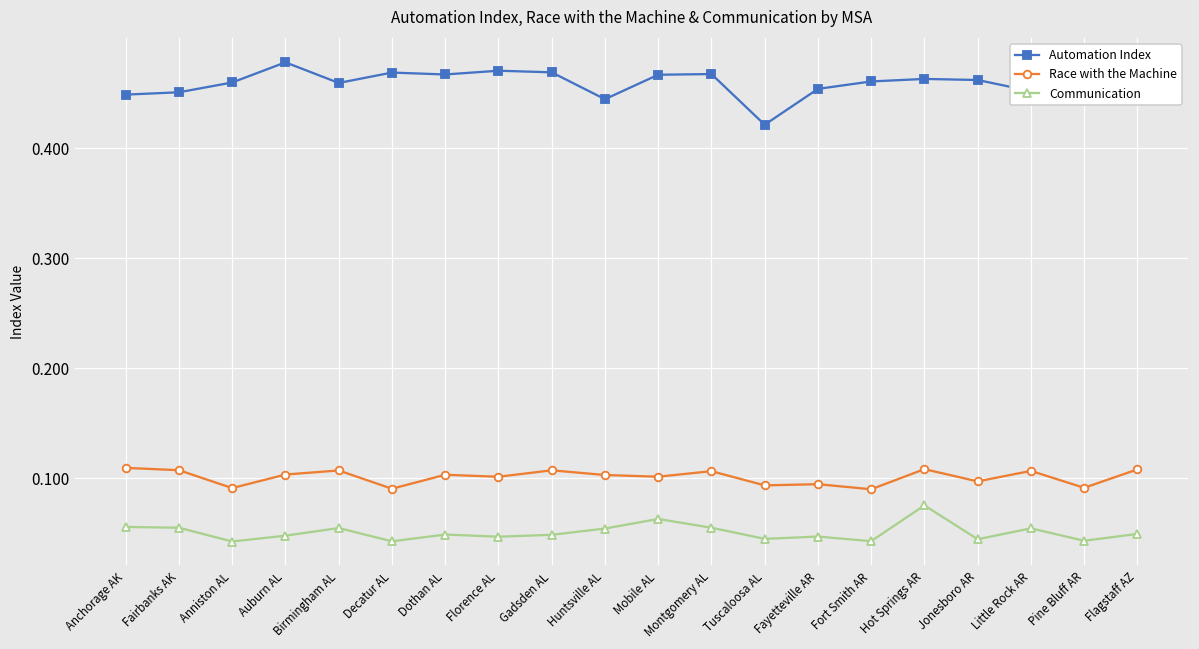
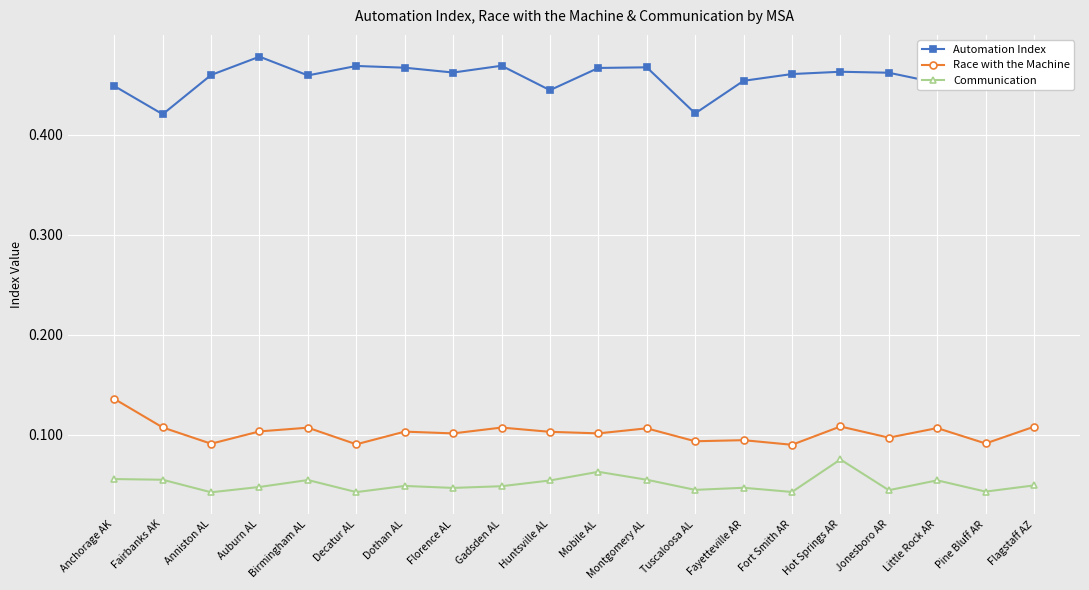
  {
    "Automation Index": {
      "Anchorage AK": 0.449,
-     "Fairbanks AK": 0.451,
+     "Fairbanks AK": 0.421,
      "Anniston AL": 0.460,
      "Auburn AL": 0.478,
      "Birmingham AL": 0.459,
      "Decatur AL": 0.469,
      "Dothan AL": 0.467,
-     "Florence AL": 0.470,
+     "Florence AL": 0.462,
      "Gadsden AL": 0.469,
      "Huntsville AL": 0.445,
      "Mobile AL": 0.467,
      "Montgomery AL": 0.467,
      "Tuscaloosa AL": 0.421,
      "Fayetteville AR": 0.454,
      "Fort Smith AR": 0.461,
      "Hot Springs AR": 0.463,
      "Jonesboro AR": 0.462
    },
    "Race with the Machine": {
-     "Anchorage AK": 0.109,
+     "Anchorage AK": 0.136,
      "Fairbanks AK": 0.107,
      "Anniston AL": 0.091,
      "Auburn AL": 0.103,
      "Birmingham AL": 0.107,
      "Decatur AL": 0.091,
      "Dothan AL": 0.103,
      "Florence AL": 0.101,
      "Gadsden AL": 0.107,
      "Huntsville AL": 0.103,
      "Mobile AL": 0.101,
      "Montgomery AL": 0.107,
      "Tuscaloosa AL": 0.094,
      "Fayetteville AR": 0.095,
      "Fort Smith AR": 0.090,
      "Hot Springs AR": 0.108,
      "Jonesboro AR": 0.097,
      "Little Rock AR": 0.107,
      "Pine Bluff AR": 0.091,
      "Flagstaff AZ": 0.108
    },
    "Communication": {
      "Anchorage AK": 0.056,
      "Fairbanks AK": 0.055,
      "Anniston AL": 0.043,
      "Auburn AL": 0.048,
      "Birmingham AL": 0.055,
      "Decatur AL": 0.043,
      "Dothan AL": 0.049,
      "Florence AL": 0.047,
      "Gadsden AL": 0.049,
      "Huntsville AL": 0.054,
      "Mobile AL": 0.063,
      "Montgomery AL": 0.055,
      "Tuscaloosa AL": 0.045,
      "Fayetteville AR": 0.047,
      "Fort Smith AR": 0.043,
      "Hot Springs AR": 0.075,
      "Jonesboro AR": 0.045,
      "Little Rock AR": 0.055,
      "Pine Bluff AR": 0.043,
      "Flagstaff AZ": 0.049
    }
  }
